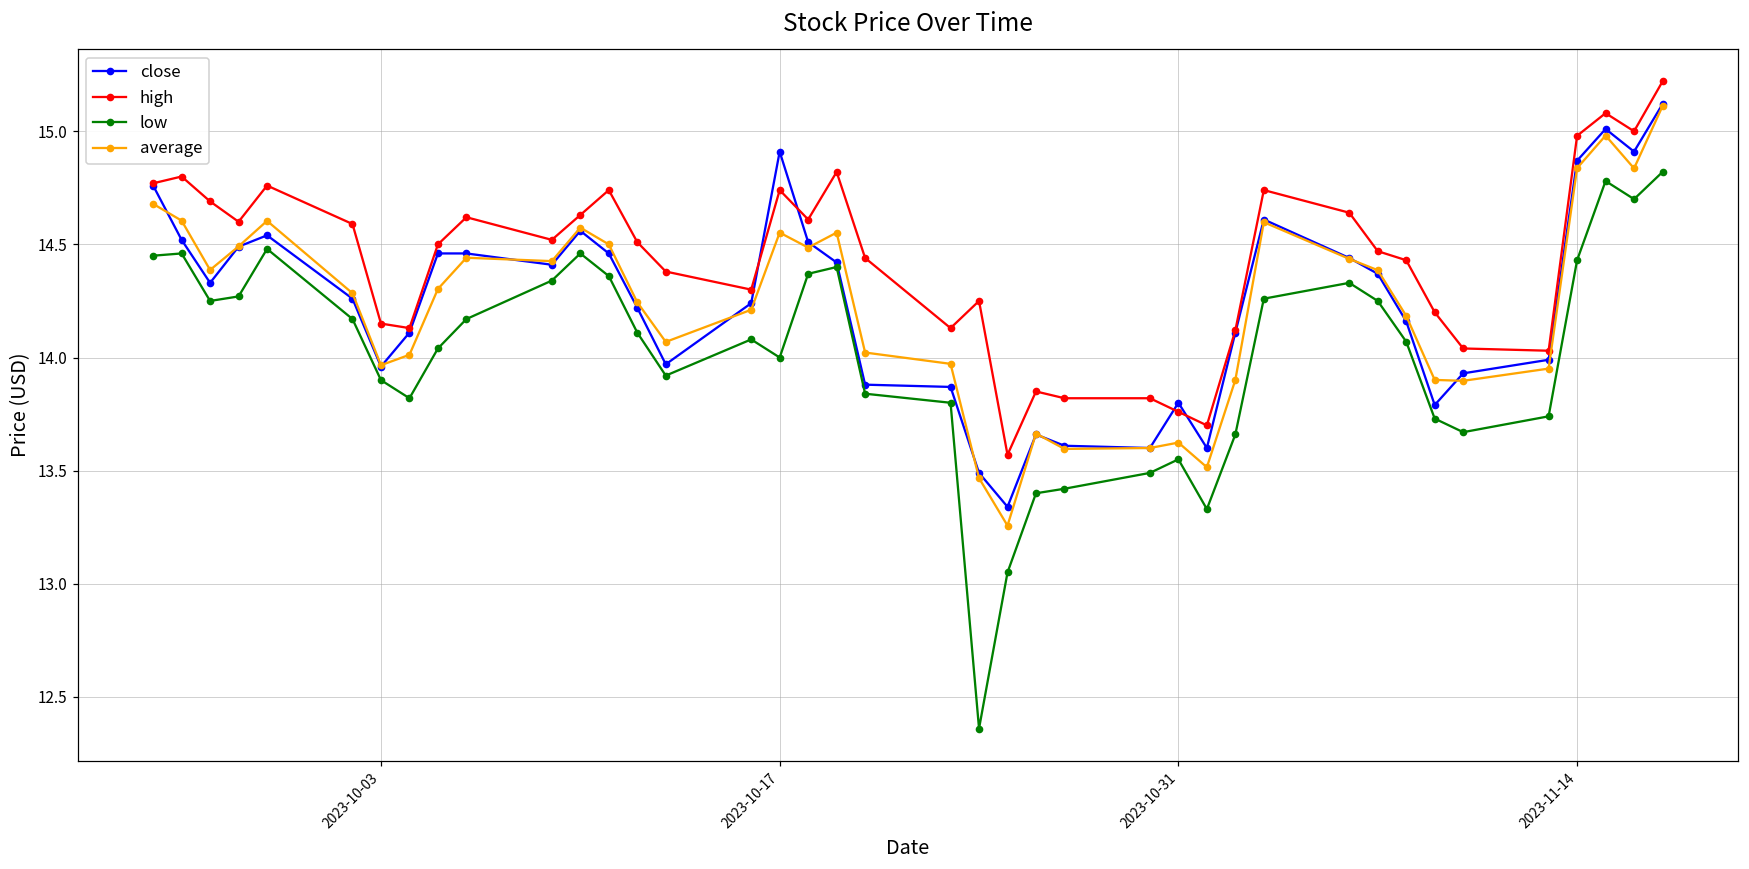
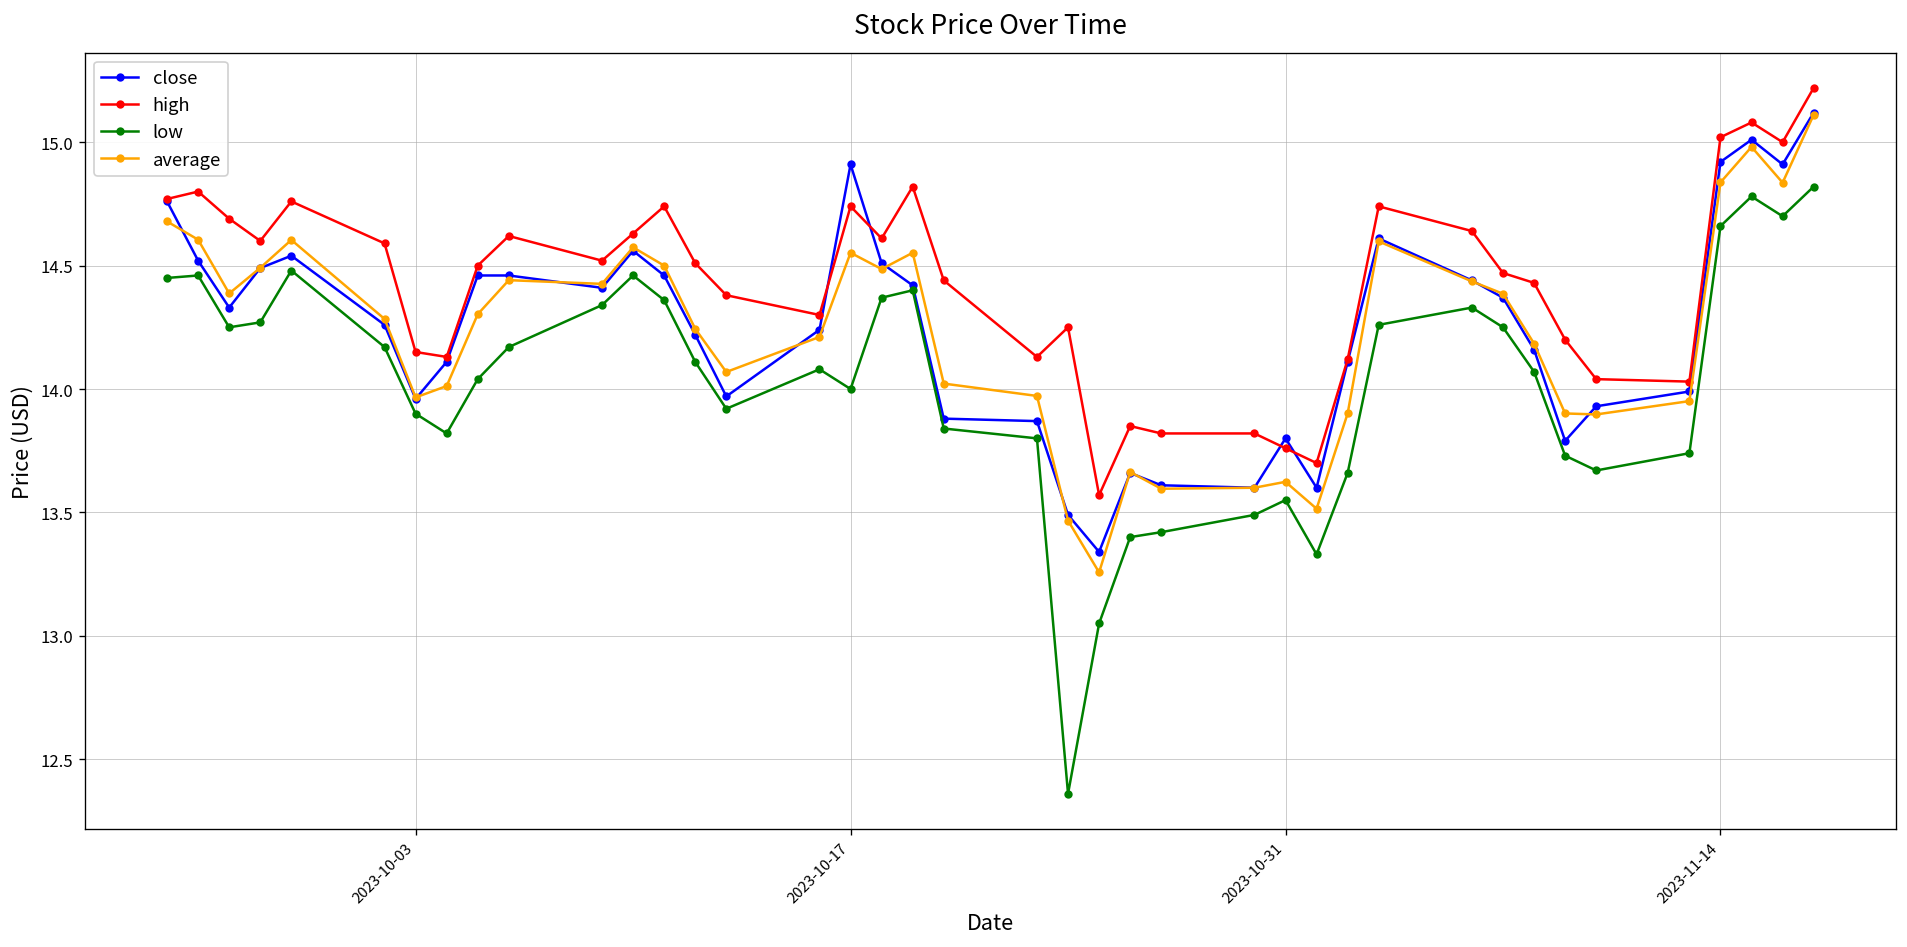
  {
    "close": {
      "2023-10-17": 14.91,
      "2023-10-31": 13.80,
-     "2023-11-14": 14.87
+     "2023-11-14": 14.92
    },
    "high": {
      "2023-10-03": 14.15,
      "2023-10-17": 14.74,
      "2023-10-31": 13.76,
-     "2023-11-14": 14.98
+     "2023-11-14": 15.02
    },
    "low": {
      "2023-10-03": 13.90,
      "2023-10-17": 14.00,
      "2023-10-31": 13.55,
-     "2023-11-14": 14.43
+     "2023-11-14": 14.66
    },
    "average": {
      "2023-10-17": 14.55,
      "2023-10-31": 13.62,
      "2023-11-14": 14.84
    }
  }
